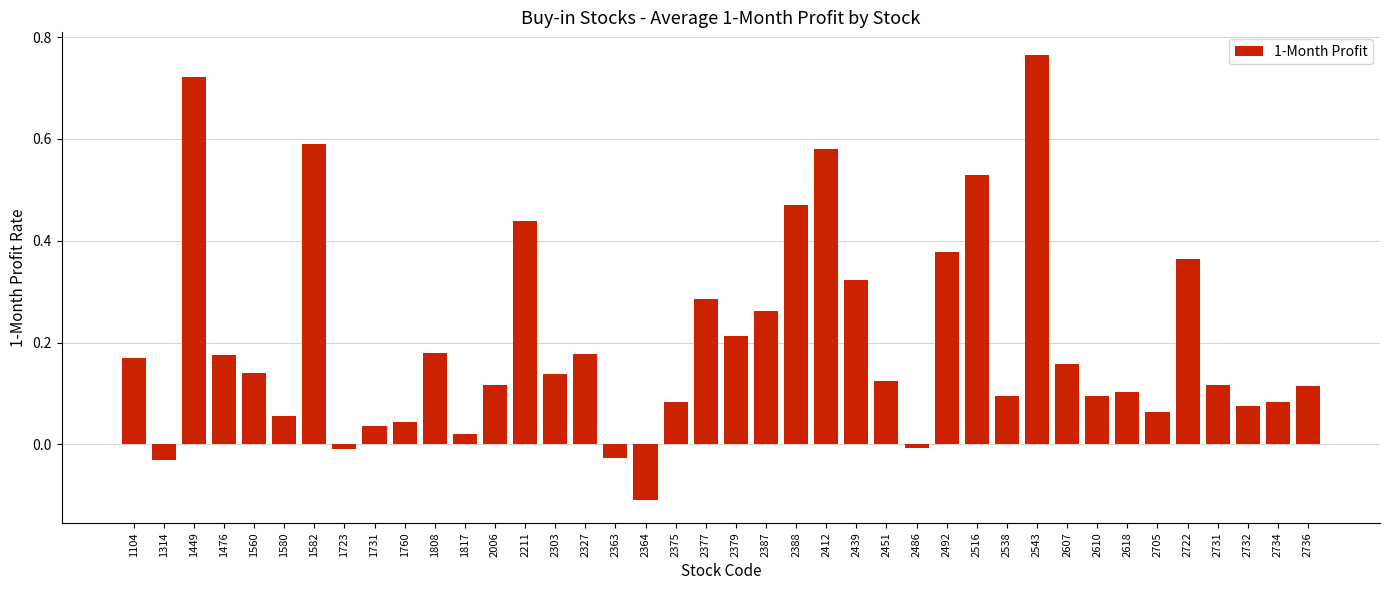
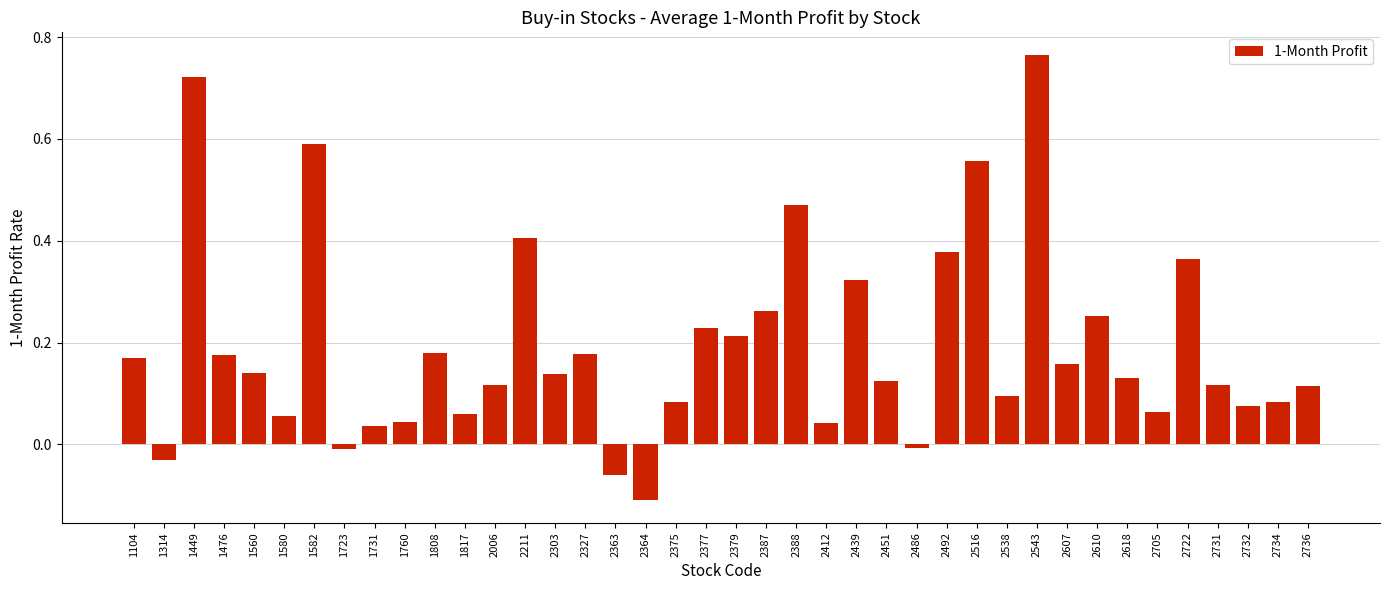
  {
    "1104": 0.17,
    "1314": -0.03,
    "1449": 0.72,
    "1476": 0.18,
    "1560": 0.14,
    "1580": 0.06,
    "1582": 0.59,
    "1723": -0.01,
    "1731": 0.04,
    "1760": 0.04,
    "1808": 0.18,
-   "1817": 0.02,
+   "1817": 0.06,
    "2006": 0.12,
-   "2211": 0.44,
+   "2211": 0.40,
    "2303": 0.14,
    "2327": 0.18,
-   "2363": -0.03,
+   "2363": -0.06,
    "2364": -0.11,
    "2375": 0.08,
-   "2377": 0.29,
+   "2377": 0.23,
    "2379": 0.21,
    "2387": 0.26,
    "2388": 0.47,
-   "2412": 0.58,
+   "2412": 0.04,
    "2439": 0.32,
    "2451": 0.12,
    "2486": -0.01,
    "2492": 0.38,
-   "2516": 0.53,
+   "2516": 0.56,
    "2538": 0.09,
    "2543": 0.77,
    "2607": 0.16,
-   "2610": 0.10,
-   "2618": 0.10,
+   "2610": 0.25,
+   "2618": 0.13,
    "2705": 0.06,
    "2722": 0.36,
    "2731": 0.12,
    "2732": 0.08,
    "2734": 0.08,
    "2736": 0.11
  }
